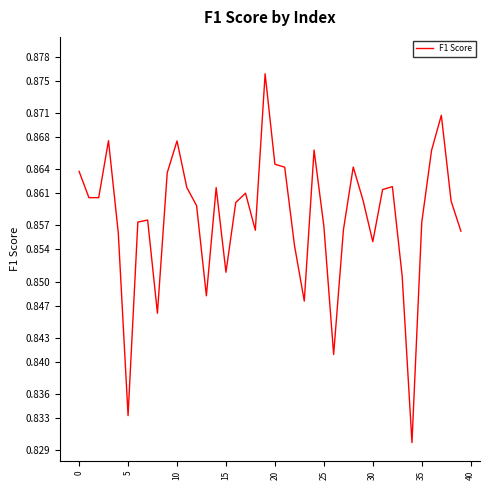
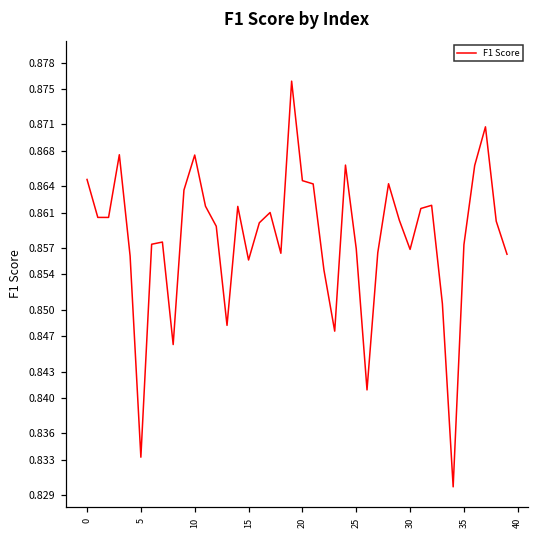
  {
-   "0": 0.864,
+   "0": 0.865,
    "5": 0.833,
    "10": 0.868,
-   "15": 0.851,
+   "15": 0.856,
    "20": 0.865,
    "25": 0.857,
-   "30": 0.855,
+   "30": 0.857,
    "35": 0.857
  }
